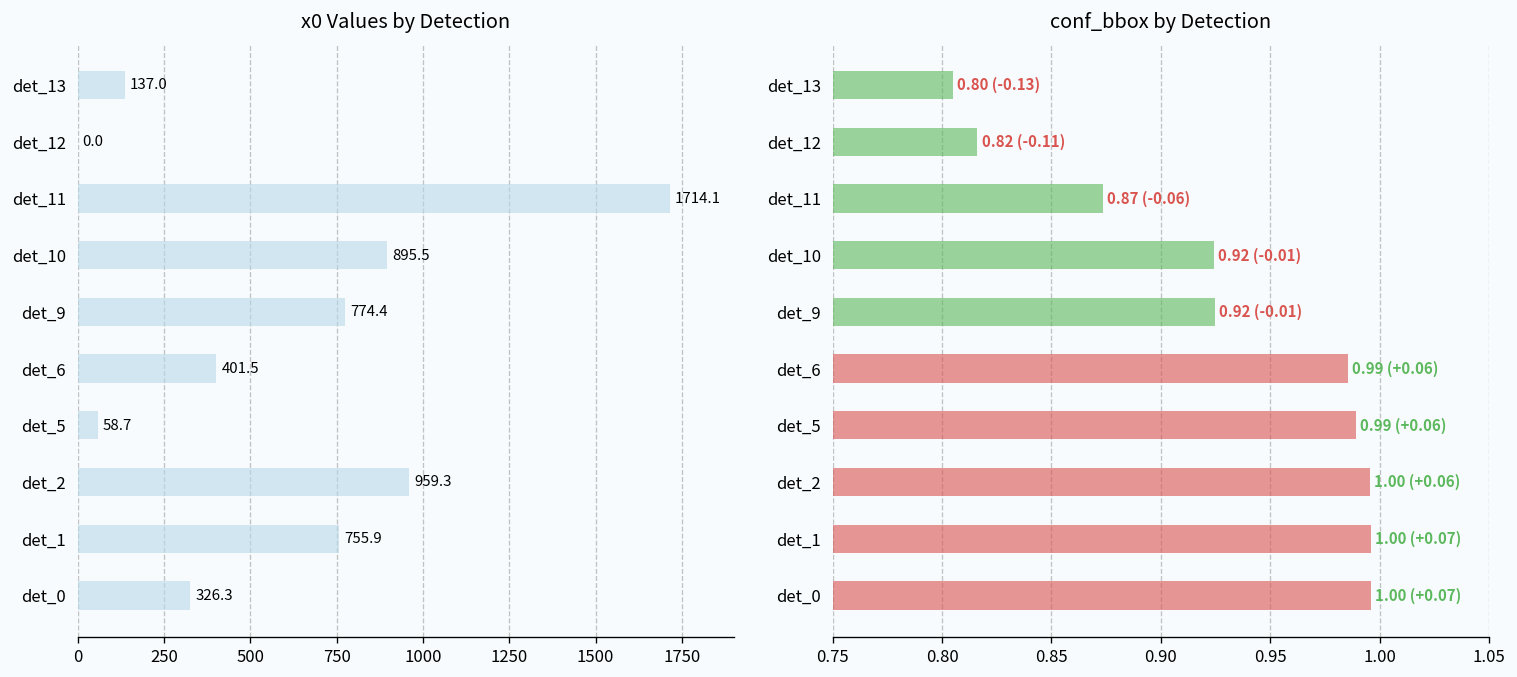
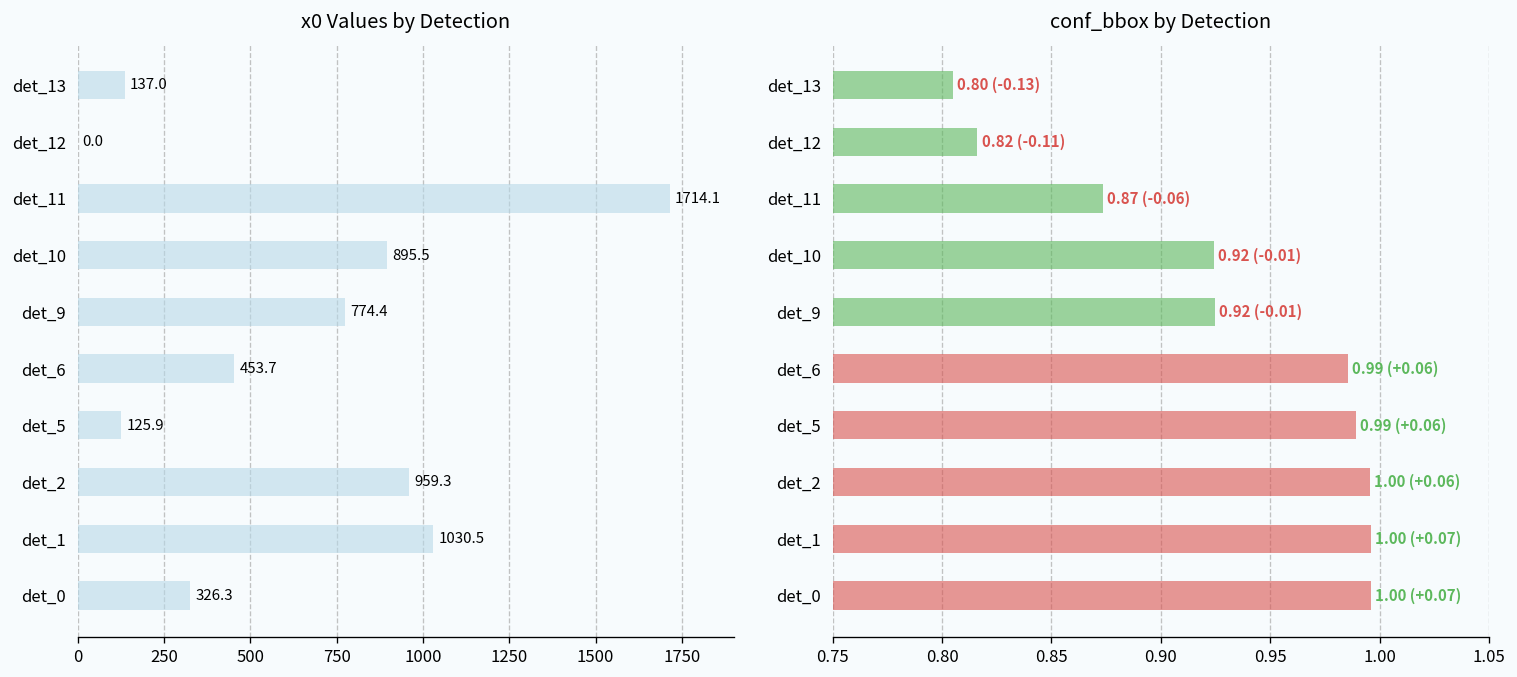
  {
    "x0 Values by Detection": {
      "det_13": 137.0,
      "det_12": 0.0,
      "det_11": 1714.1,
      "det_10": 895.5,
      "det_9": 774.4,
-     "det_6": 401.5,
-     "det_5": 58.7,
+     "det_6": 453.7,
+     "det_5": 125.9,
      "det_2": 959.3,
-     "det_1": 755.9,
+     "det_1": 1030.5,
      "det_0": 326.3
    },
    "conf_bbox by Detection": {
      "det_13": 0.80,
      "det_12": 0.82,
      "det_11": 0.87,
      "det_10": 0.92,
      "det_9": 0.92,
      "det_6": 0.99,
      "det_5": 0.99,
      "det_2": 1.00,
      "det_1": 1.00,
      "det_0": 1.00
    }
  }
